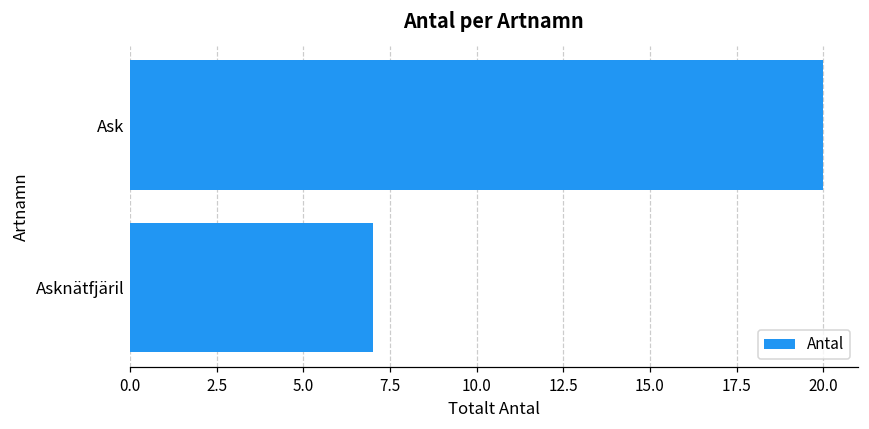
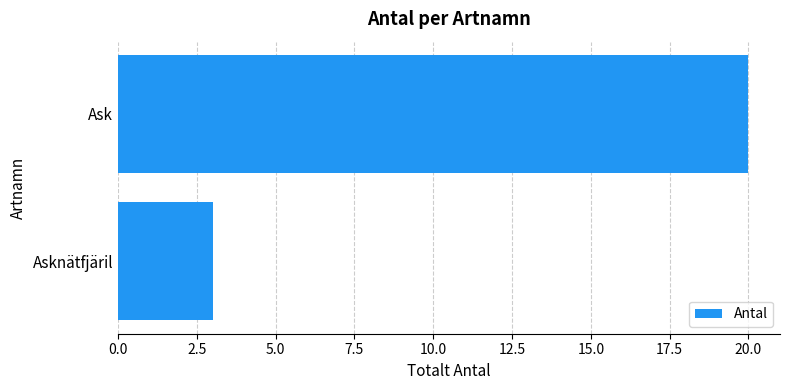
  {
    "Ask": 20,
-   "Asknätfjäril": 7
+   "Asknätfjäril": 3
  }
